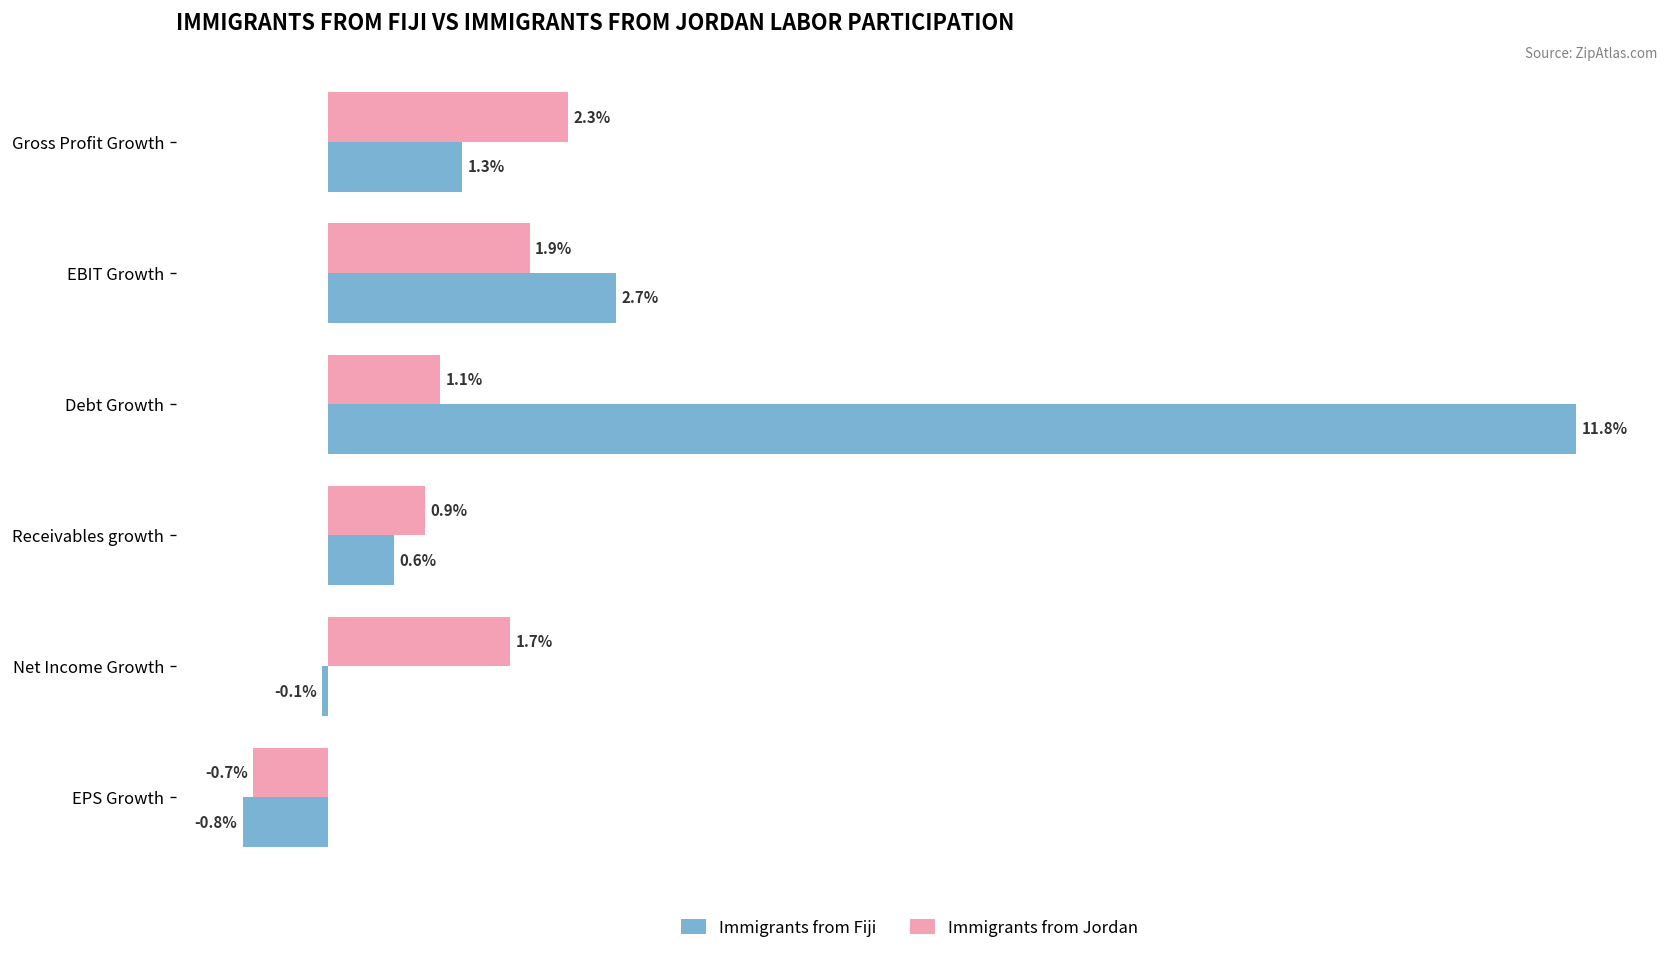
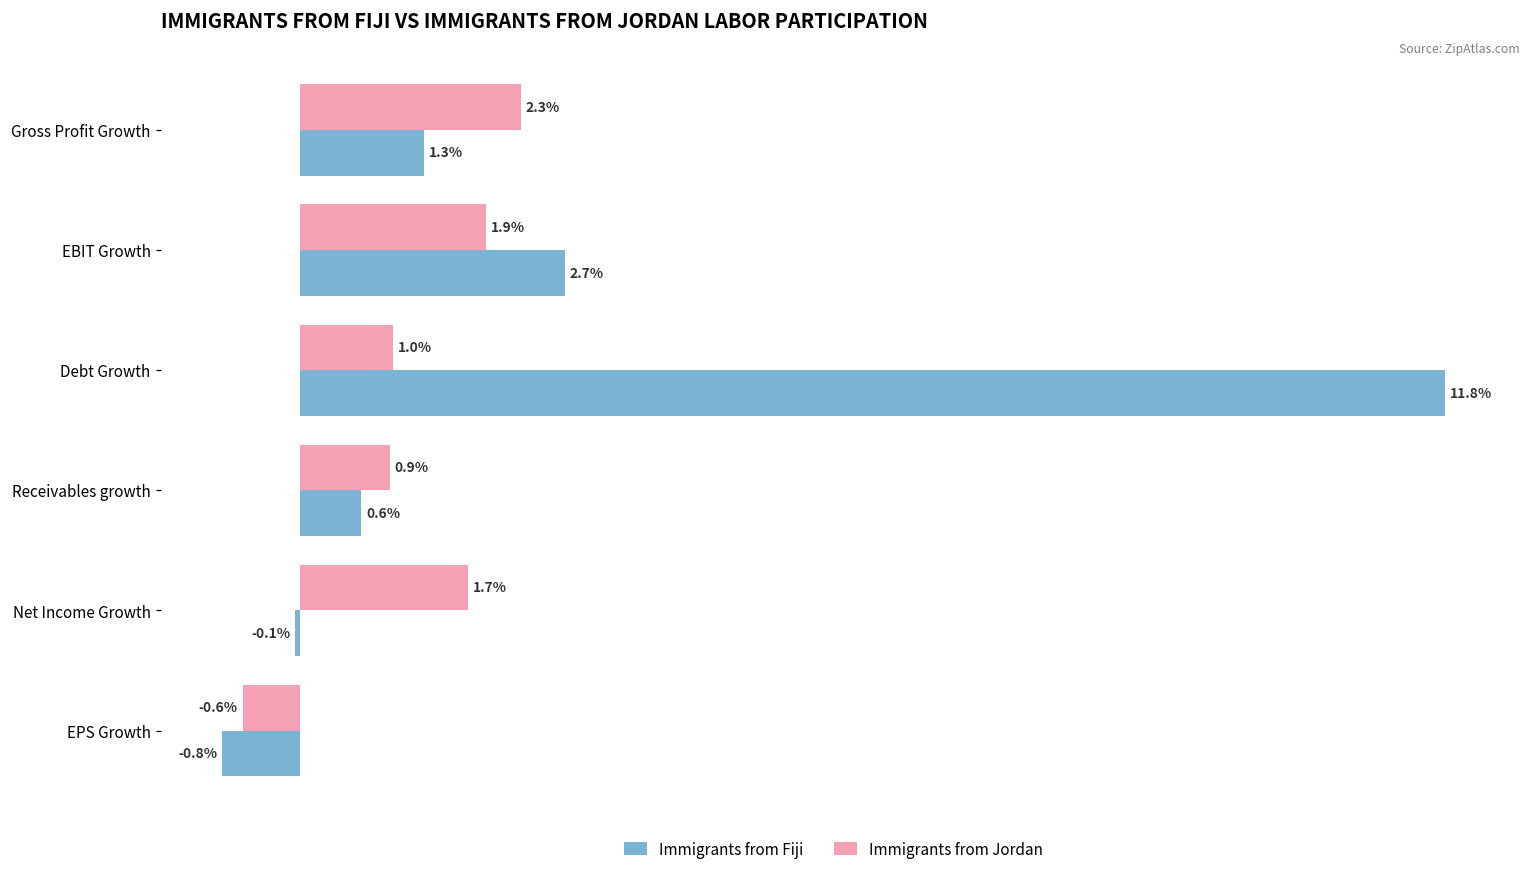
  {
    "Immigrants from Fiji": {
      "Gross Profit Growth": "1.3%",
      "EBIT Growth": "2.7%",
      "Debt Growth": "11.8%",
      "Receivables growth": "0.6%",
      "Net Income Growth": "-0.1%",
      "EPS Growth": "-0.8%"
    },
    "Immigrants from Jordan": {
      "Gross Profit Growth": "2.3%",
      "EBIT Growth": "1.9%",
-     "Debt Growth": "1.1%",
+     "Debt Growth": "1.0%",
      "Receivables growth": "0.9%",
      "Net Income Growth": "1.7%",
-     "EPS Growth": "-0.7%"
+     "EPS Growth": "-0.6%"
    }
  }
